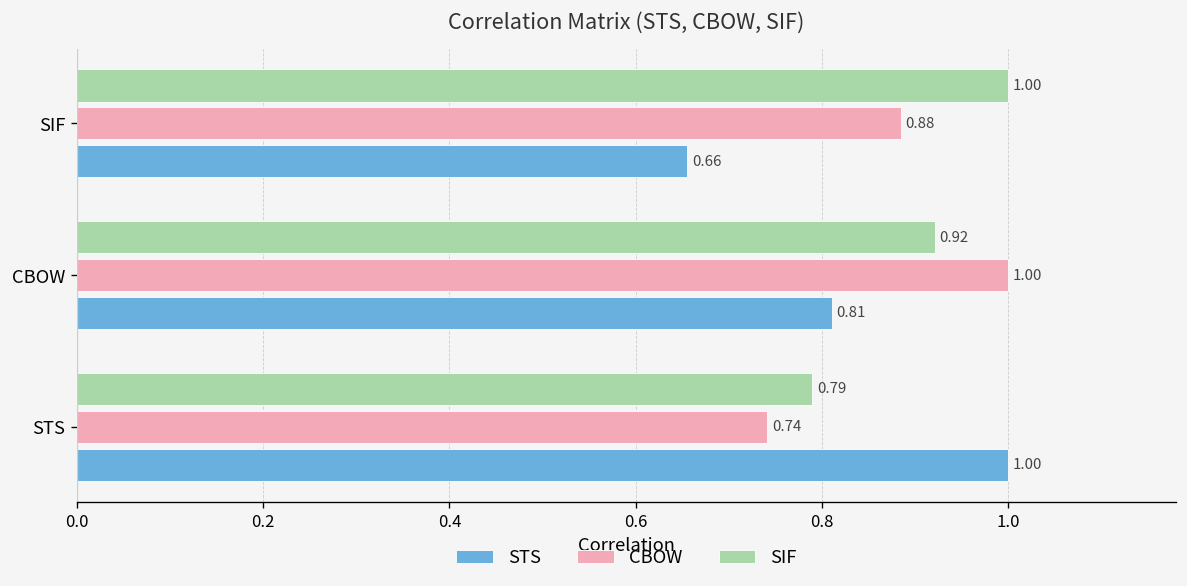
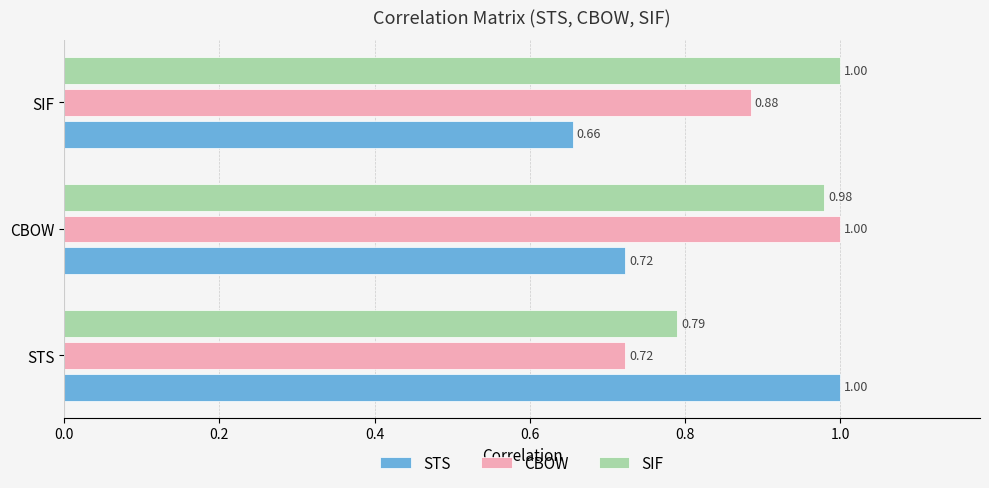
  {
    "STS": {
      "SIF": 0.66,
-     "CBOW": 0.81,
+     "CBOW": 0.72,
      "STS": 1.00
    },
    "CBOW": {
      "SIF": 0.88,
      "CBOW": 1.00,
-     "STS": 0.74
+     "STS": 0.72
    },
    "SIF": {
      "SIF": 1.00,
-     "CBOW": 0.92,
+     "CBOW": 0.98,
      "STS": 0.79
    }
  }
